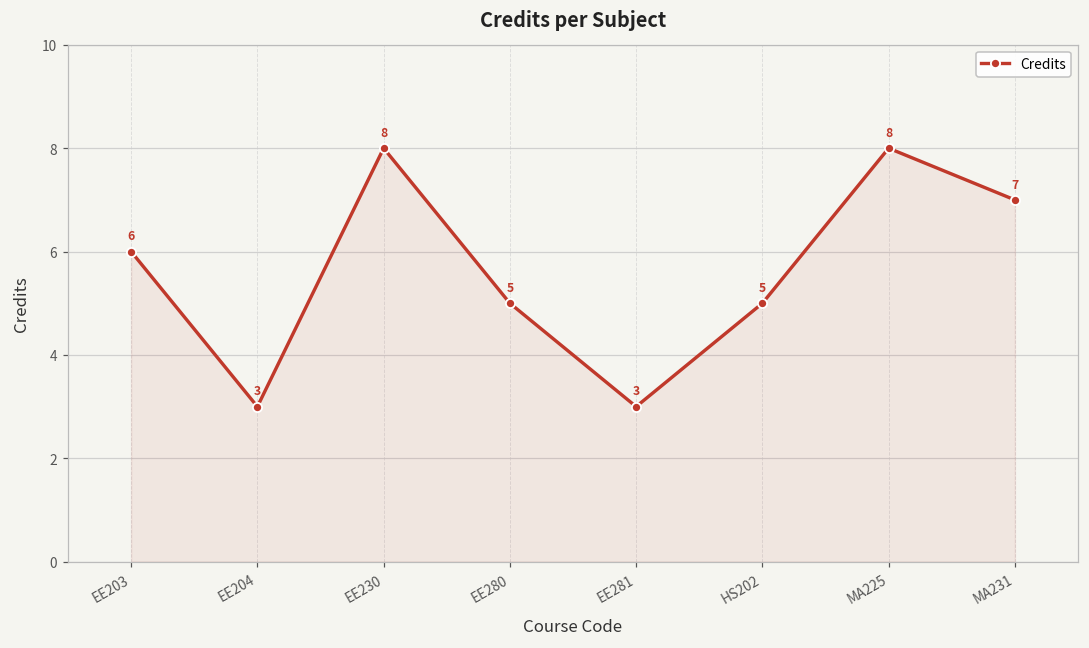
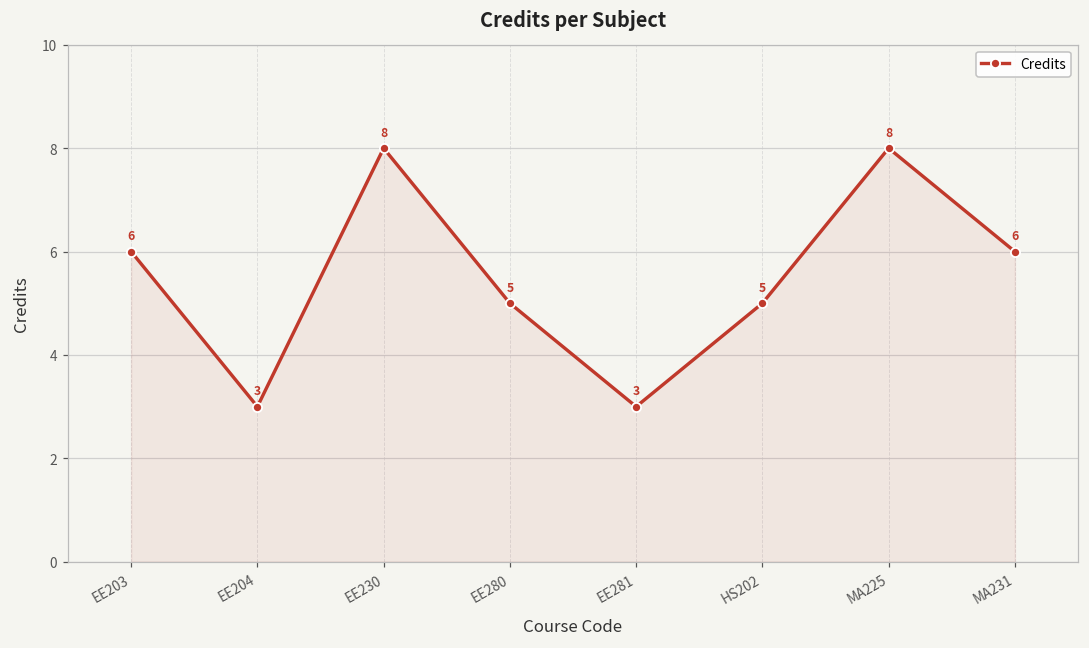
  {
    "EE203": 6,
    "EE204": 3,
    "EE230": 8,
    "EE280": 5,
    "EE281": 3,
    "HS202": 5,
    "MA225": 8,
-   "MA231": 7
+   "MA231": 6
  }
